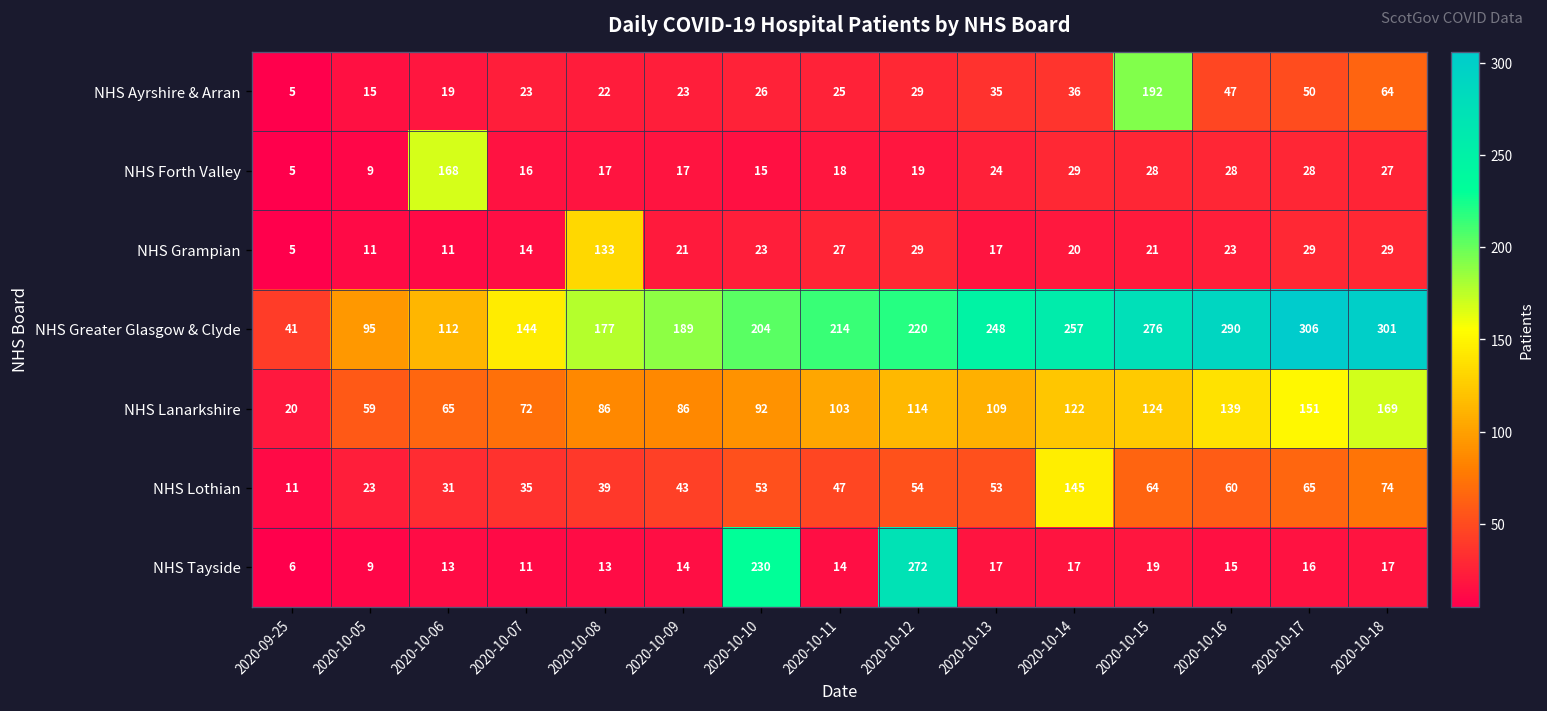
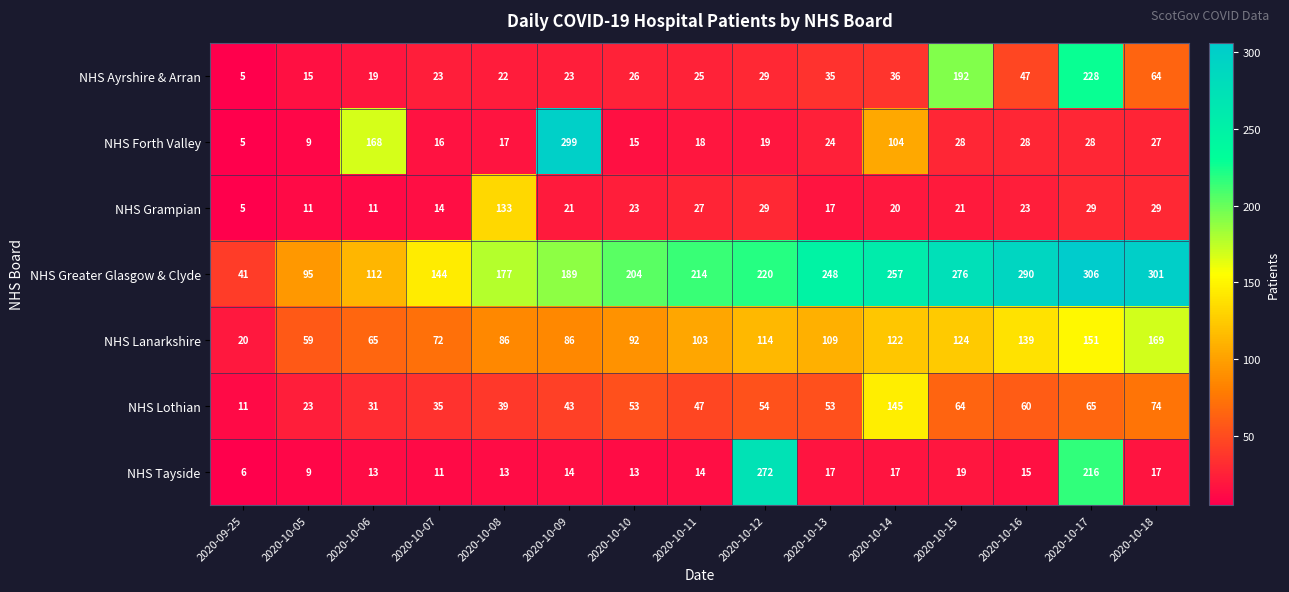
  {
    "NHS Ayrshire & Arran": {
      "2020-09-25": 5,
      "2020-10-05": 15,
      "2020-10-06": 19,
      "2020-10-07": 23,
      "2020-10-08": 22,
      "2020-10-09": 23,
      "2020-10-10": 26,
      "2020-10-11": 25,
      "2020-10-12": 29,
      "2020-10-13": 35,
      "2020-10-14": 36,
      "2020-10-15": 192,
      "2020-10-16": 47,
-     "2020-10-17": 50,
+     "2020-10-17": 228,
      "2020-10-18": 64
    },
    "NHS Forth Valley": {
      "2020-09-25": 5,
      "2020-10-05": 9,
      "2020-10-06": 168,
      "2020-10-07": 16,
      "2020-10-08": 17,
-     "2020-10-09": 17,
+     "2020-10-09": 299,
      "2020-10-10": 15,
      "2020-10-11": 18,
      "2020-10-12": 19,
      "2020-10-13": 24,
-     "2020-10-14": 29,
+     "2020-10-14": 104,
      "2020-10-15": 28,
      "2020-10-16": 28,
      "2020-10-17": 28,
      "2020-10-18": 27
    },
    "NHS Grampian": {
      "2020-09-25": 5,
      "2020-10-05": 11,
      "2020-10-06": 11,
      "2020-10-07": 14,
      "2020-10-08": 133,
      "2020-10-09": 21,
      "2020-10-10": 23,
      "2020-10-11": 27,
      "2020-10-12": 29,
      "2020-10-13": 17,
      "2020-10-14": 20,
      "2020-10-15": 21,
      "2020-10-16": 23,
      "2020-10-17": 29,
      "2020-10-18": 29
    },
    "NHS Greater Glasgow & Clyde": {
      "2020-09-25": 41,
      "2020-10-05": 95,
      "2020-10-06": 112,
      "2020-10-07": 144,
      "2020-10-08": 177,
      "2020-10-09": 189,
      "2020-10-10": 204,
      "2020-10-11": 214,
      "2020-10-12": 220,
      "2020-10-13": 248,
      "2020-10-14": 257,
      "2020-10-15": 276,
      "2020-10-16": 290,
      "2020-10-17": 306,
      "2020-10-18": 301
    },
    "NHS Lanarkshire": {
      "2020-09-25": 20,
      "2020-10-05": 59,
      "2020-10-06": 65,
      "2020-10-07": 72,
      "2020-10-08": 86,
      "2020-10-09": 86,
      "2020-10-10": 92,
      "2020-10-11": 103,
      "2020-10-12": 114,
      "2020-10-13": 109,
      "2020-10-14": 122,
      "2020-10-15": 124,
      "2020-10-16": 139,
      "2020-10-17": 151,
      "2020-10-18": 169
    },
    "NHS Lothian": {
      "2020-09-25": 11,
      "2020-10-05": 23,
      "2020-10-06": 31,
      "2020-10-07": 35,
      "2020-10-08": 39,
      "2020-10-09": 43,
      "2020-10-10": 53,
      "2020-10-11": 47,
      "2020-10-12": 54,
      "2020-10-13": 53,
      "2020-10-14": 145,
      "2020-10-15": 64,
      "2020-10-16": 60,
      "2020-10-17": 65,
      "2020-10-18": 74
    },
    "NHS Tayside": {
      "2020-09-25": 6,
      "2020-10-05": 9,
      "2020-10-06": 13,
      "2020-10-07": 11,
      "2020-10-08": 13,
      "2020-10-09": 14,
-     "2020-10-10": 230,
+     "2020-10-10": 13,
      "2020-10-11": 14,
      "2020-10-12": 272,
      "2020-10-13": 17,
      "2020-10-14": 17,
      "2020-10-15": 19,
      "2020-10-16": 15,
-     "2020-10-17": 16,
+     "2020-10-17": 216,
      "2020-10-18": 17
    }
  }
